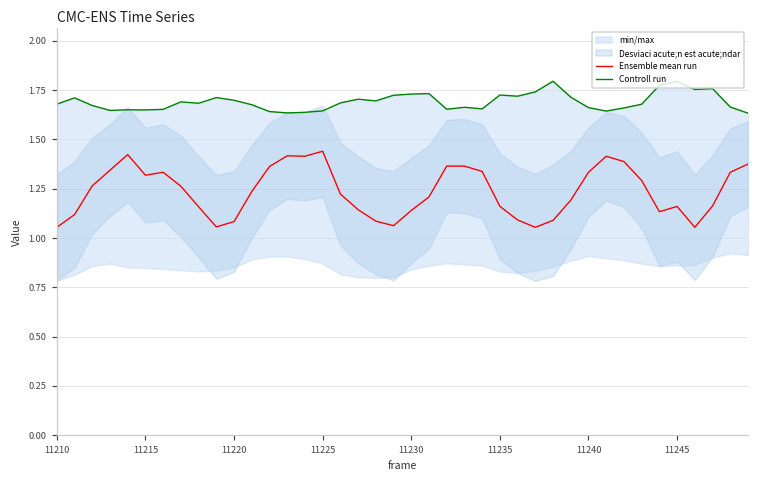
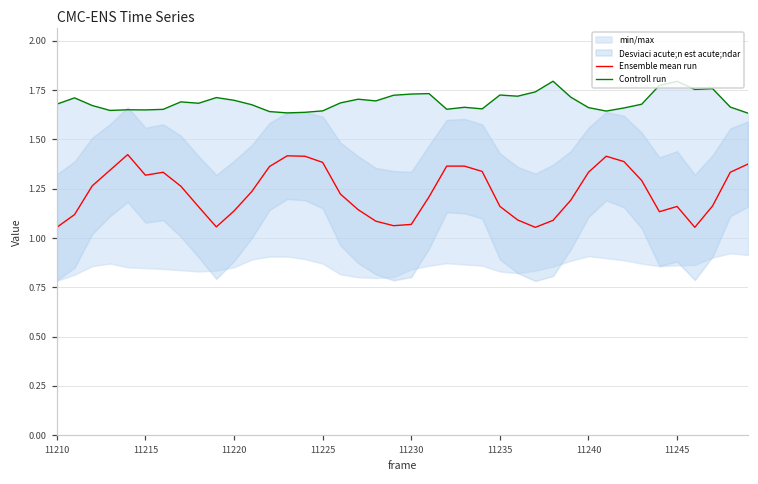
  {
    "Ensemble mean run": {
      "11210": 1.05,
      "11215": 1.32,
-     "11220": 1.08,
-     "11225": 1.44,
-     "11230": 1.14,
+     "11220": 1.14,
+     "11225": 1.38,
+     "11230": 1.07,
      "11235": 1.16,
      "11240": 1.33,
      "11245": 1.16
    }
  }
